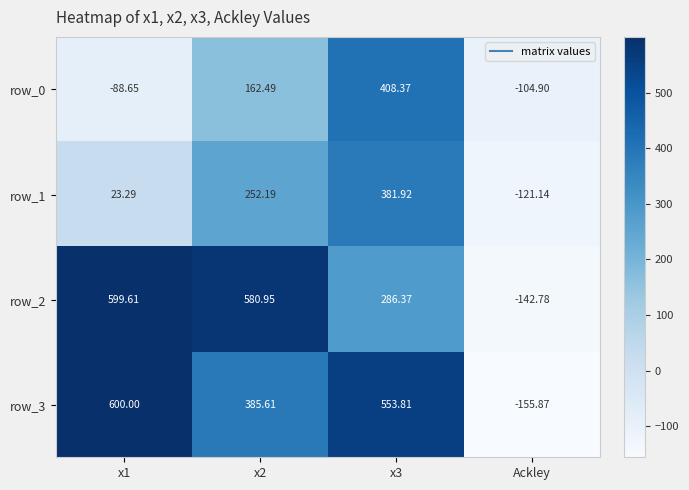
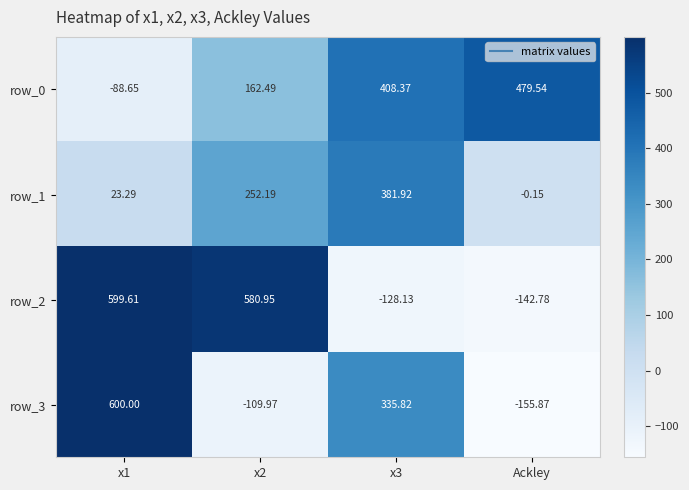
  {
    "row_0": {
      "x1": -88.65,
      "x2": 162.49,
      "x3": 408.37,
-     "Ackley": -104.90
+     "Ackley": 479.54
    },
    "row_1": {
      "x1": 23.29,
      "x2": 252.19,
      "x3": 381.92,
-     "Ackley": -121.14
+     "Ackley": -0.15
    },
    "row_2": {
      "x1": 599.61,
      "x2": 580.95,
-     "x3": 286.37,
+     "x3": -128.13,
      "Ackley": -142.78
    },
    "row_3": {
      "x1": 600.00,
-     "x2": 385.61,
-     "x3": 553.81,
+     "x2": -109.97,
+     "x3": 335.82,
      "Ackley": -155.87
    }
  }
